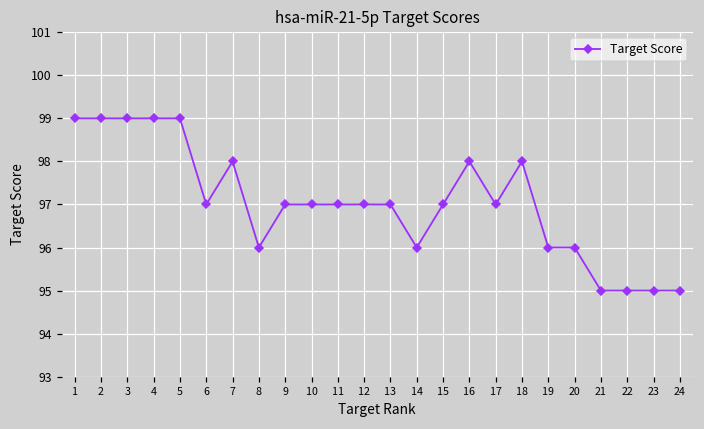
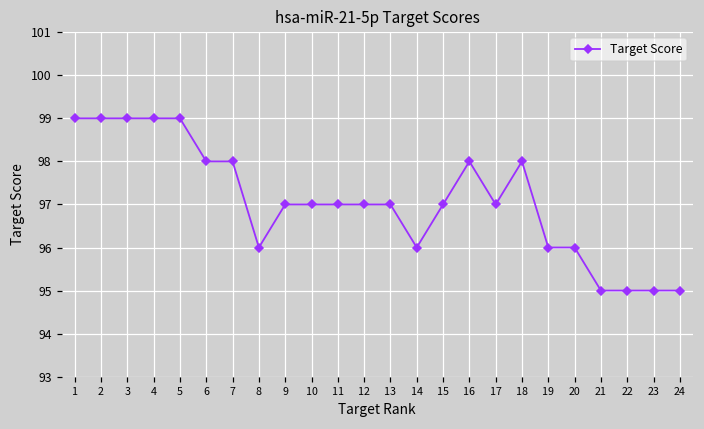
  {
    "1": 99,
    "2": 99,
    "3": 99,
    "4": 99,
    "5": 99,
-   "6": 97,
+   "6": 98,
    "7": 98,
    "8": 96,
    "9": 97,
    "10": 97,
    "11": 97,
    "12": 97,
    "13": 97,
    "14": 96,
    "15": 97,
    "16": 98,
    "17": 97,
    "18": 98,
    "19": 96,
    "20": 96,
    "21": 95,
    "22": 95,
    "23": 95,
    "24": 95
  }
